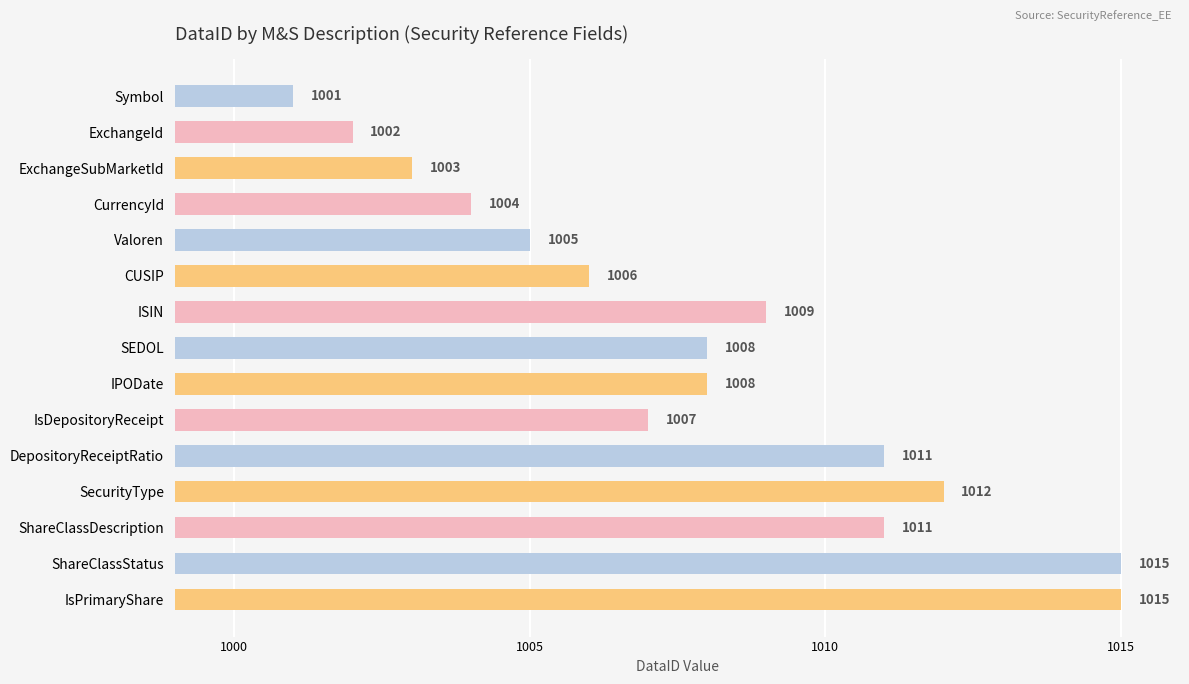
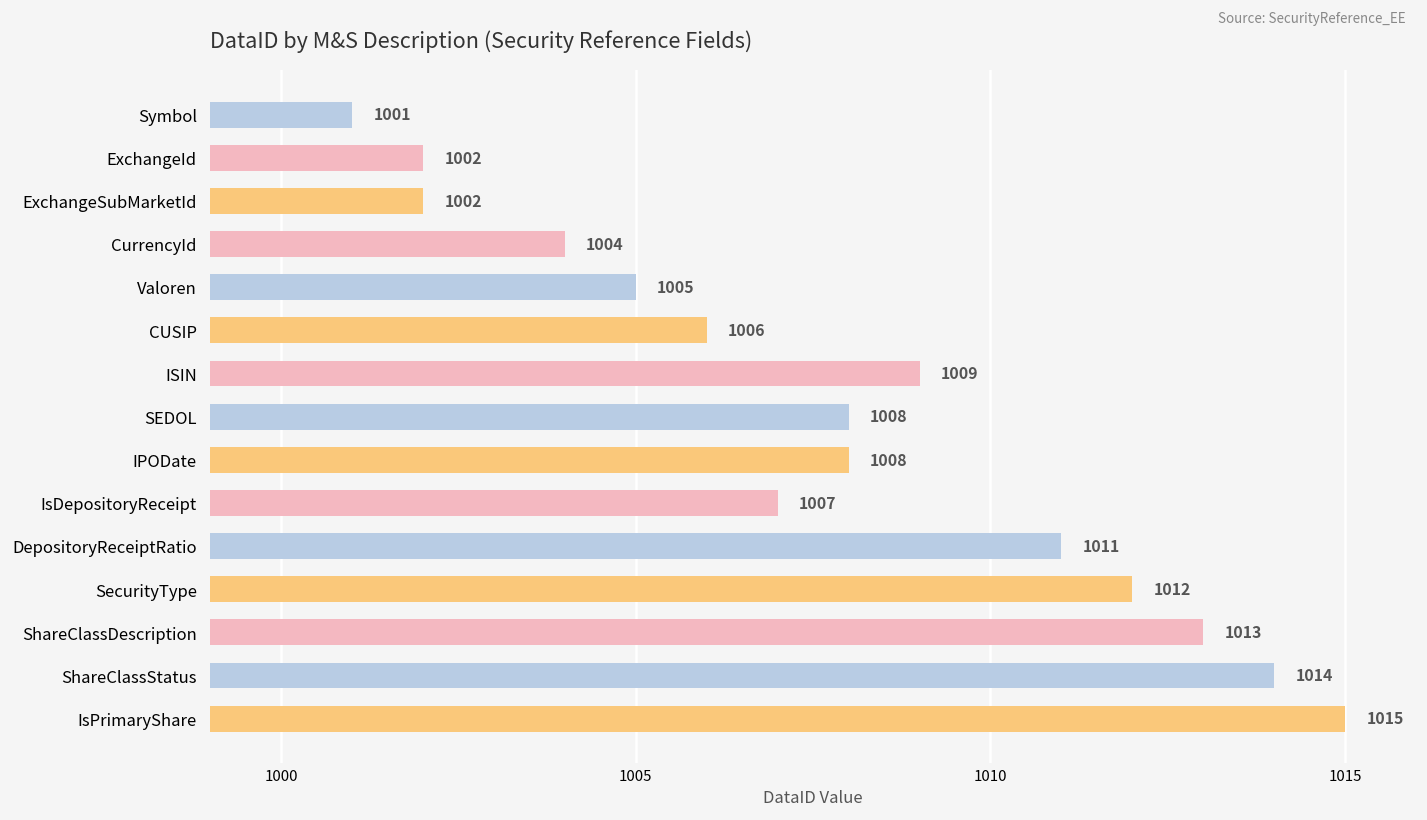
  {
    "Symbol": 1001,
    "ExchangeId": 1002,
-   "ExchangeSubMarketId": 1003,
+   "ExchangeSubMarketId": 1002,
    "CurrencyId": 1004,
    "Valoren": 1005,
    "CUSIP": 1006,
    "ISIN": 1009,
    "SEDOL": 1008,
    "IPODate": 1008,
    "IsDepositoryReceipt": 1007,
    "DepositoryReceiptRatio": 1011,
    "SecurityType": 1012,
-   "ShareClassDescription": 1011,
-   "ShareClassStatus": 1015,
+   "ShareClassDescription": 1013,
+   "ShareClassStatus": 1014,
    "IsPrimaryShare": 1015
  }
